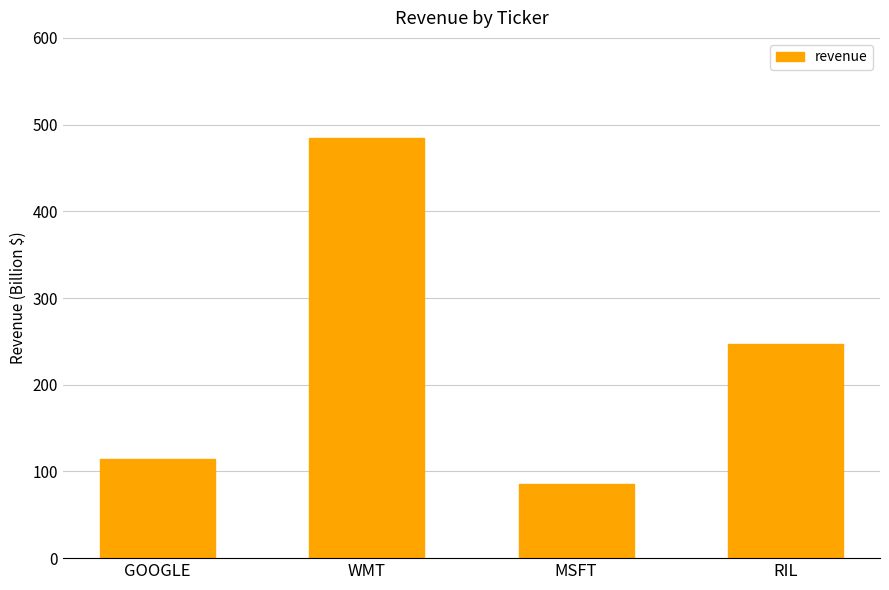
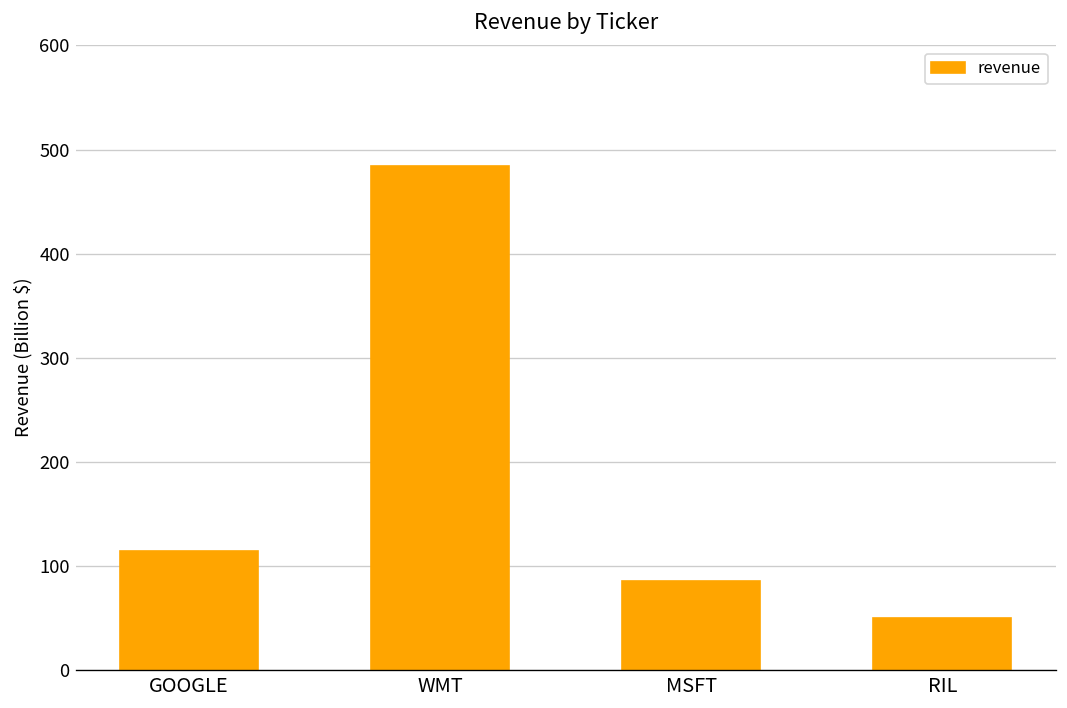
  {
    "GOOGLE": 110,
    "WMT": 480,
    "MSFT": 90,
-   "RIL": 250
+   "RIL": 50
  }
